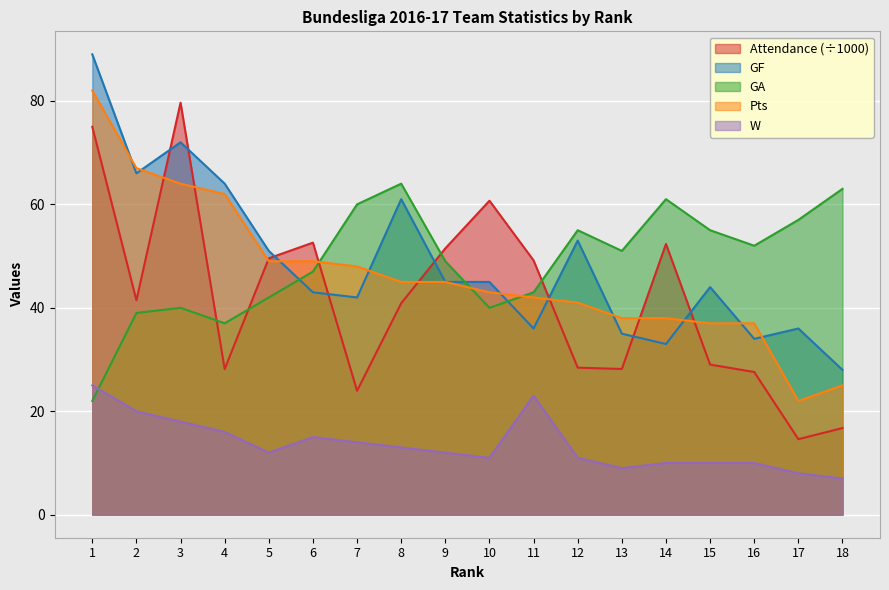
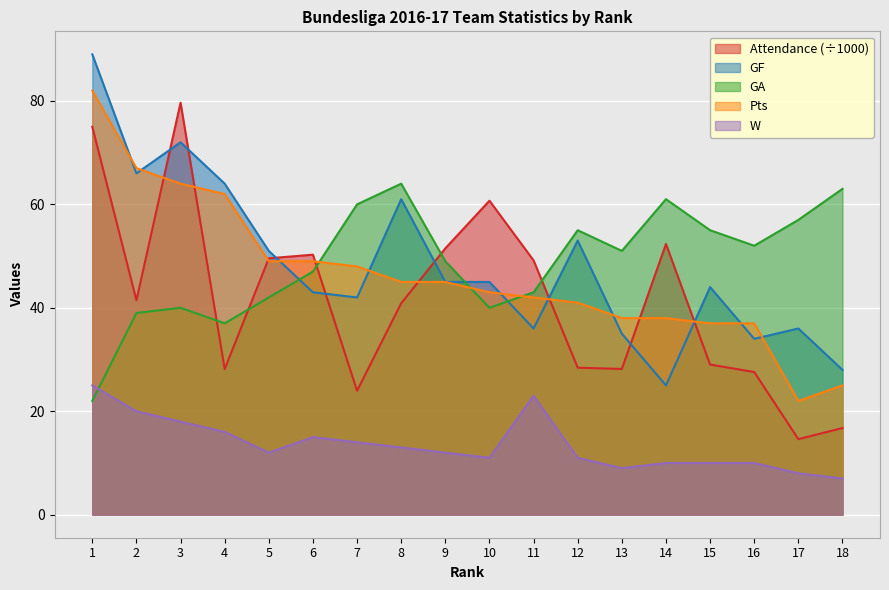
  {
    "Attendance (÷1000)": {
      "1": 75,
      "2": 41,
      "3": 80,
      "4": 28,
      "5": 50,
-     "6": 53,
+     "6": 50,
      "7": 24,
      "8": 41,
      "9": 51,
      "10": 61,
      "11": 49,
      "12": 28,
      "13": 28,
      "14": 52,
      "15": 29,
      "16": 28,
      "17": 15,
      "18": 17
    },
    "GF": {
      "1": 89,
      "2": 66,
      "3": 72,
      "4": 64,
      "5": 51,
      "6": 43,
      "7": 42,
      "8": 61,
      "10": 45,
      "11": 36,
      "12": 53,
      "13": 35,
-     "14": 33,
+     "14": 25,
      "15": 44,
      "16": 34,
      "17": 36,
      "18": 28
    },
    "GA": {
      "1": 22,
      "2": 39,
      "3": 40,
      "4": 37,
      "5": 42,
      "6": 47,
      "7": 60,
      "8": 64,
      "9": 49,
      "10": 40,
      "11": 43,
      "12": 55,
      "13": 51,
      "14": 61,
      "15": 55,
      "16": 52,
      "17": 57,
      "18": 63
    },
    "Pts": {
      "1": 82,
      "2": 67,
      "3": 64,
      "4": 62,
      "5": 49,
      "6": 49,
      "7": 48,
      "8": 45,
      "10": 43,
      "11": 42,
      "12": 41,
      "13": 38,
      "14": 38,
      "15": 37,
      "16": 37,
      "17": 22,
      "18": 25
    },
    "W": {
      "1": 25,
      "2": 20,
      "3": 18,
      "4": 16,
      "5": 12,
      "6": 15,
      "7": 14,
      "8": 13,
      "9": 12,
      "10": 11,
      "11": 23,
      "12": 11,
      "13": 9,
      "14": 10,
      "15": 10,
      "16": 10,
      "17": 8,
      "18": 7
    }
  }
